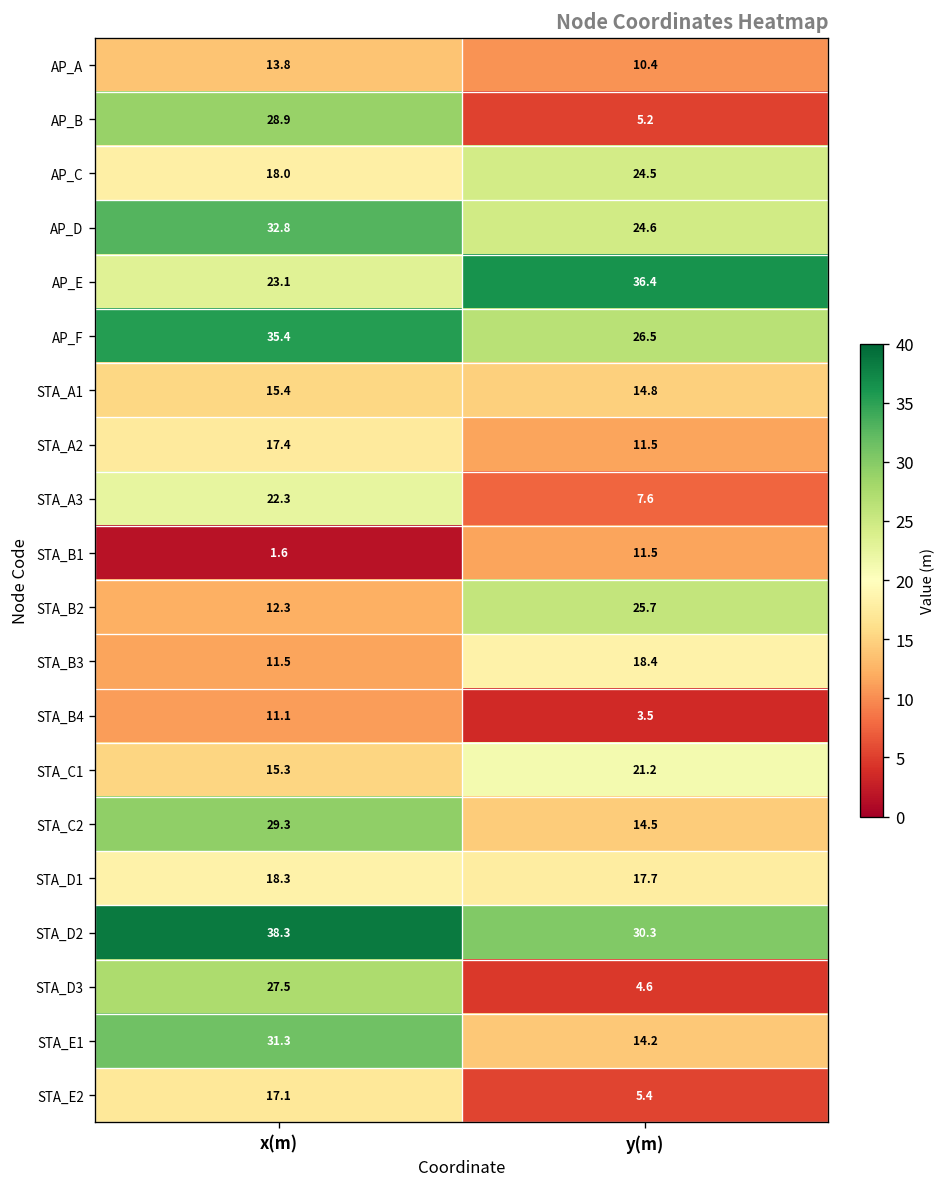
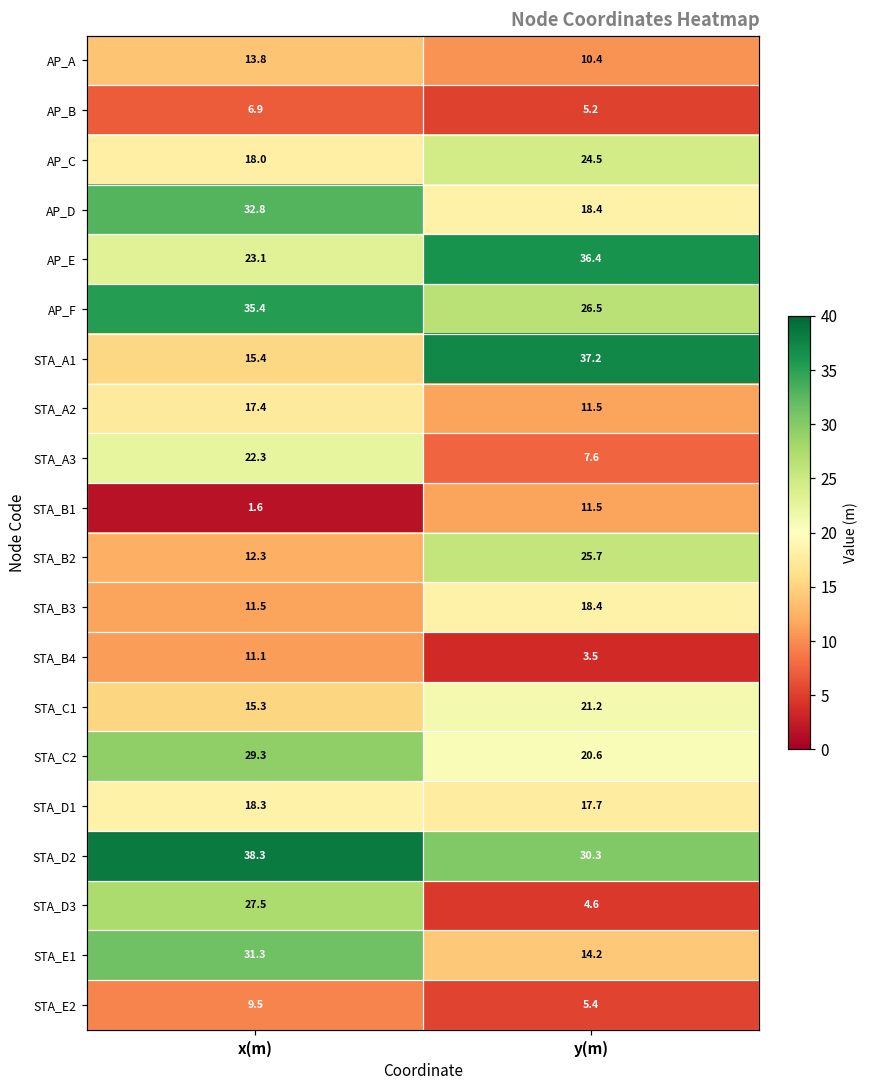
  {
    "AP_A": {
      "x(m)": 13.8,
      "y(m)": 10.4
    },
    "AP_B": {
-     "x(m)": 28.9,
+     "x(m)": 6.9,
      "y(m)": 5.2
    },
    "AP_C": {
      "x(m)": 18.0,
      "y(m)": 24.5
    },
    "AP_D": {
      "x(m)": 32.8,
-     "y(m)": 24.6
+     "y(m)": 18.4
    },
    "AP_E": {
      "x(m)": 23.1,
      "y(m)": 36.4
    },
    "AP_F": {
      "x(m)": 35.4,
      "y(m)": 26.5
    },
    "STA_A1": {
      "x(m)": 15.4,
-     "y(m)": 14.8
+     "y(m)": 37.2
    },
    "STA_A2": {
      "x(m)": 17.4,
      "y(m)": 11.5
    },
    "STA_A3": {
      "x(m)": 22.3,
      "y(m)": 7.6
    },
    "STA_B1": {
      "x(m)": 1.6,
      "y(m)": 11.5
    },
    "STA_B2": {
      "x(m)": 12.3,
      "y(m)": 25.7
    },
    "STA_B3": {
      "x(m)": 11.5,
      "y(m)": 18.4
    },
    "STA_B4": {
      "x(m)": 11.1,
      "y(m)": 3.5
    },
    "STA_C1": {
      "x(m)": 15.3,
      "y(m)": 21.2
    },
    "STA_C2": {
      "x(m)": 29.3,
-     "y(m)": 14.5
+     "y(m)": 20.6
    },
    "STA_D1": {
      "x(m)": 18.3,
      "y(m)": 17.7
    },
    "STA_D2": {
      "x(m)": 38.3,
      "y(m)": 30.3
    },
    "STA_D3": {
      "x(m)": 27.5,
      "y(m)": 4.6
    },
    "STA_E1": {
      "x(m)": 31.3,
      "y(m)": 14.2
    },
    "STA_E2": {
-     "x(m)": 17.1,
+     "x(m)": 9.5,
      "y(m)": 5.4
    }
  }
